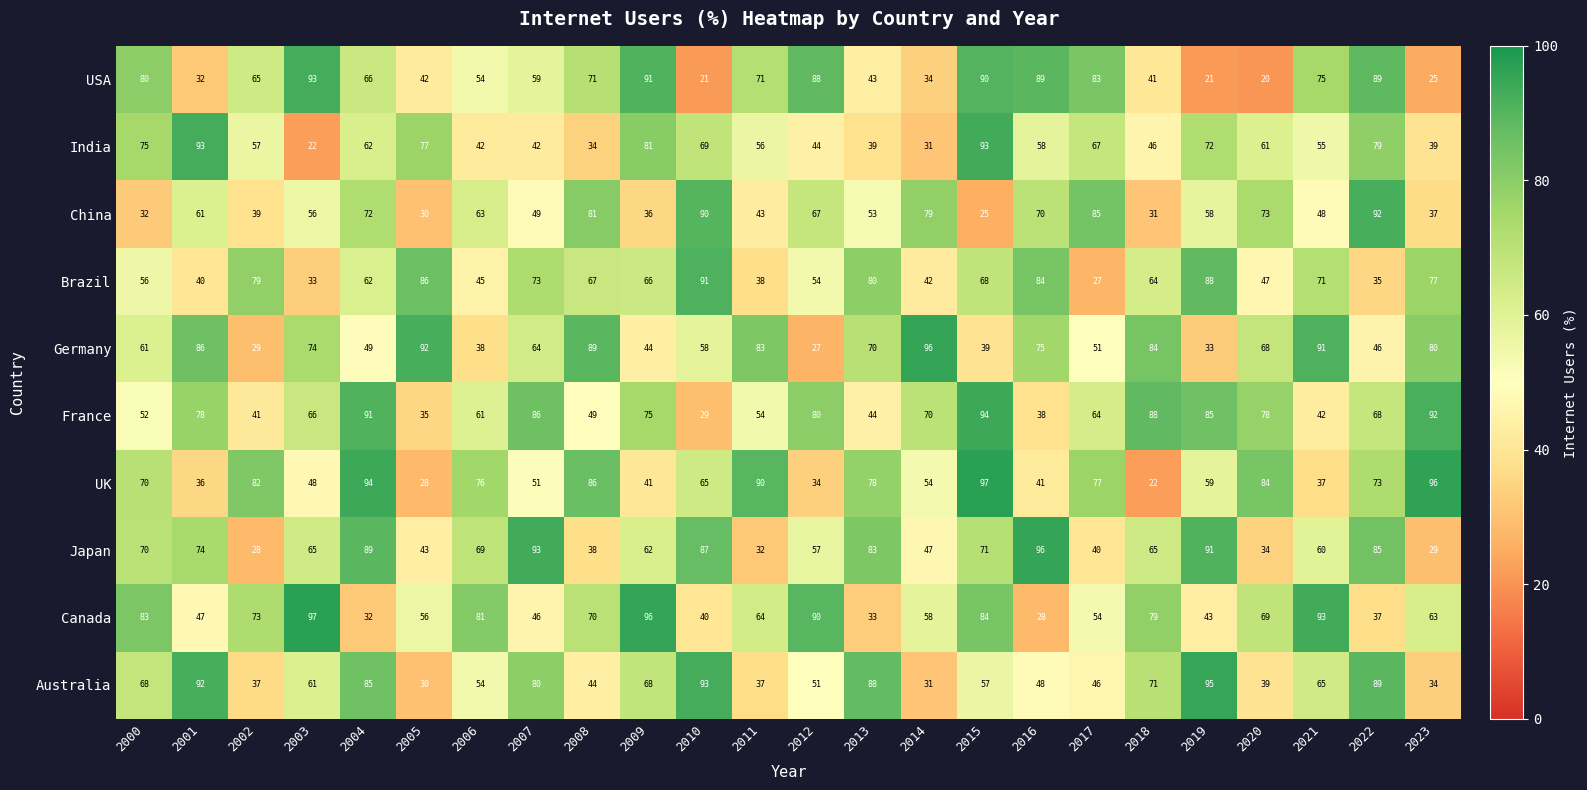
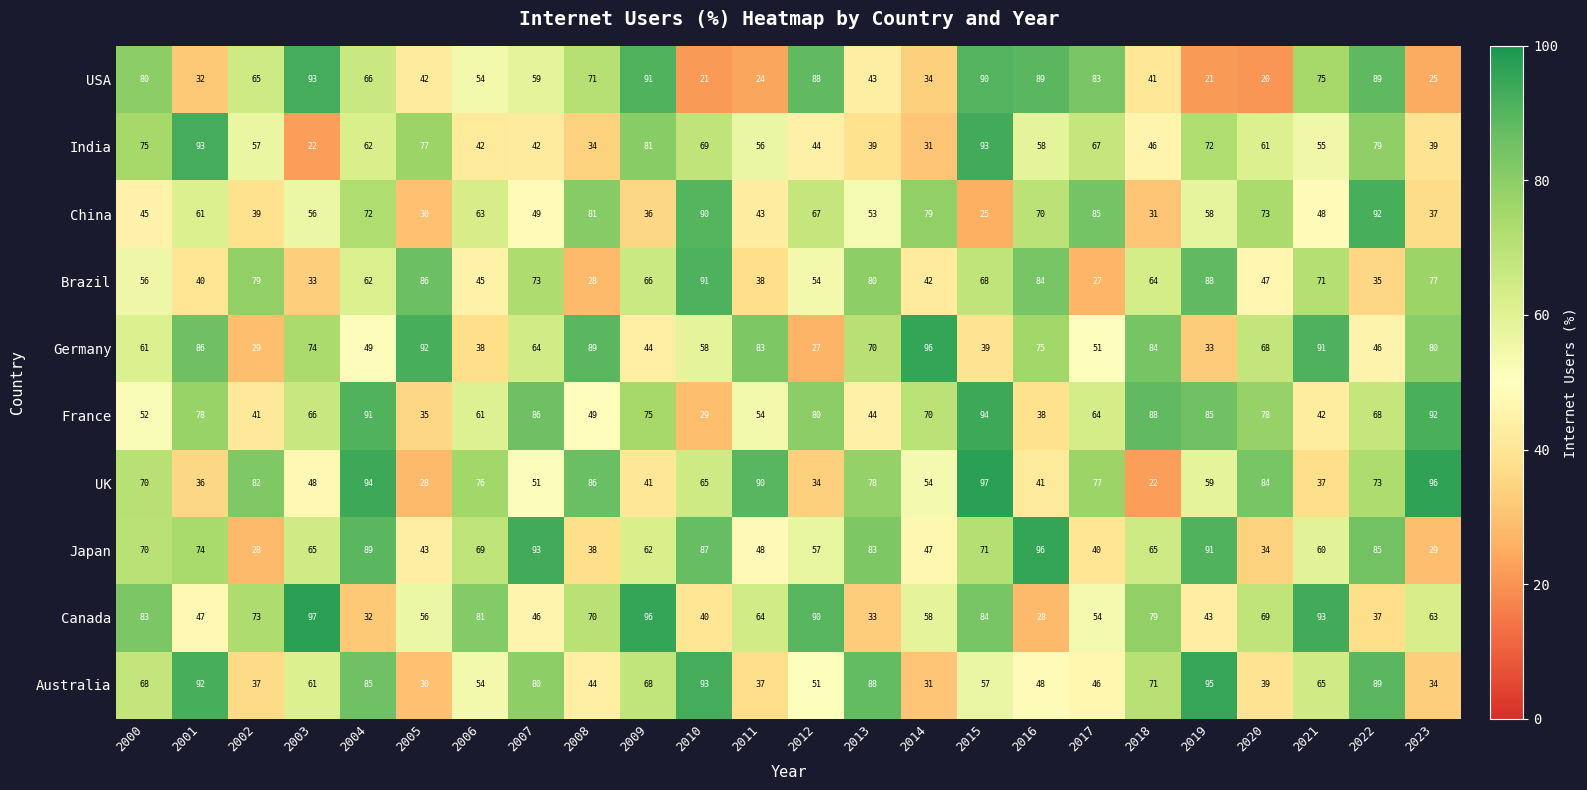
  {
    "USA": {
      "2000": 80,
      "2001": 32,
      "2002": 65,
      "2003": 93,
      "2004": 66,
      "2005": 42,
      "2006": 54,
      "2007": 59,
      "2008": 71,
      "2009": 91,
      "2010": 21,
-     "2011": 71,
+     "2011": 24,
      "2012": 88,
      "2013": 43,
      "2014": 34,
      "2015": 90,
      "2016": 89,
      "2017": 83,
      "2018": 41,
      "2019": 21,
      "2020": 20,
      "2021": 75,
      "2022": 89,
      "2023": 25
    },
    "China": {
-     "2000": 32,
+     "2000": 45,
      "2001": 61,
      "2002": 39,
      "2003": 56,
      "2004": 72,
      "2005": 30,
      "2006": 63,
      "2007": 49,
      "2008": 81,
      "2009": 36,
      "2010": 90,
      "2011": 43,
      "2012": 67,
      "2013": 53,
      "2014": 79,
      "2015": 25,
      "2016": 70,
      "2017": 85,
      "2018": 31,
      "2019": 58,
      "2020": 73,
      "2021": 48,
      "2022": 92,
      "2023": 37
    },
    "Brazil": {
      "2000": 56,
      "2001": 40,
      "2002": 79,
      "2003": 33,
      "2004": 62,
      "2005": 86,
      "2006": 45,
      "2007": 73,
-     "2008": 67,
+     "2008": 28,
      "2009": 66,
      "2010": 91,
      "2011": 38,
      "2012": 54,
      "2013": 80,
      "2014": 42,
      "2015": 68,
      "2016": 84,
      "2017": 27,
      "2018": 64,
      "2019": 88,
      "2020": 47,
      "2021": 71,
      "2022": 35,
      "2023": 77
    },
    "Japan": {
      "2000": 70,
      "2001": 74,
      "2002": 28,
      "2003": 65,
      "2004": 89,
      "2005": 43,
      "2006": 69,
      "2007": 93,
      "2008": 38,
      "2009": 62,
      "2010": 87,
-     "2011": 32,
+     "2011": 48,
      "2012": 57,
      "2013": 83,
      "2014": 47,
      "2015": 71,
      "2016": 96,
      "2017": 40,
      "2018": 65,
      "2019": 91,
      "2020": 34,
      "2021": 60,
      "2022": 85,
      "2023": 29
    }
  }
